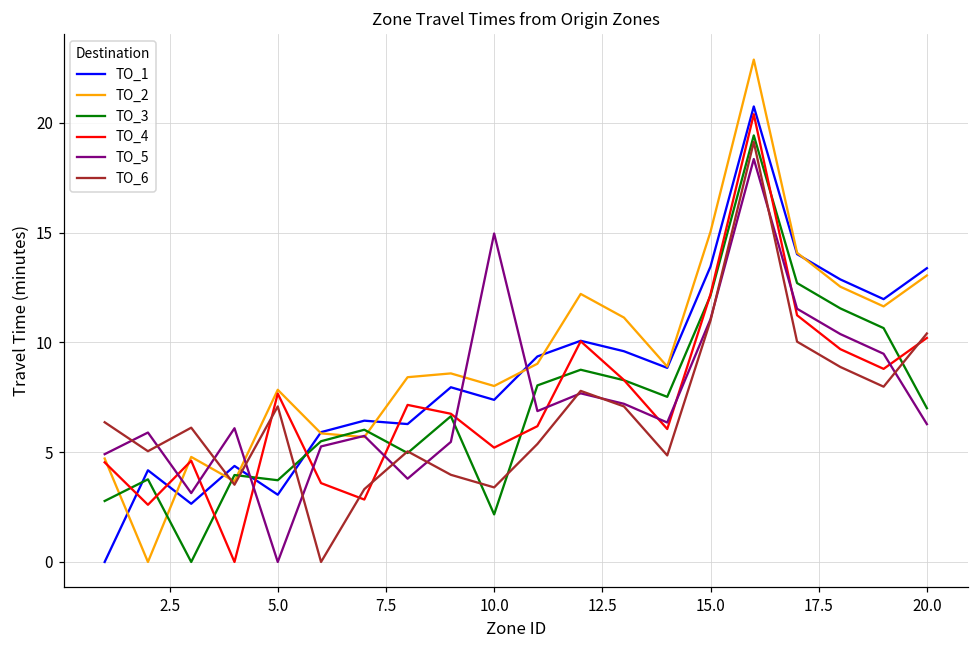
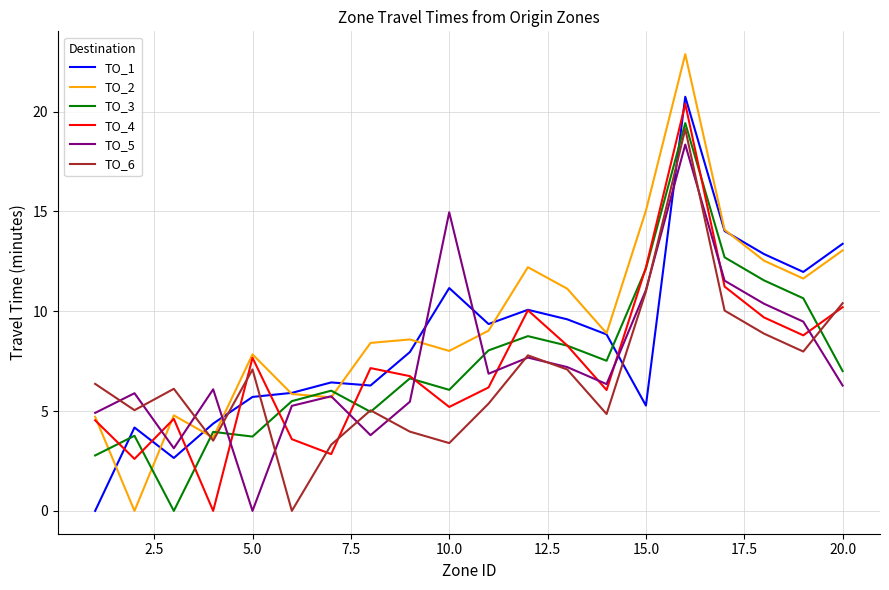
  {
    "TO_1": {
-     "5.0": 3.1,
-     "10.0": 7.4,
-     "15.0": 13.5,
+     "5.0": 5.7,
+     "10.0": 11.2,
+     "15.0": 5.3,
      "20.0": 13.4
    },
    "TO_2": {
      "5.0": 7.8,
      "10.0": 8.0,
      "15.0": 15.0,
      "20.0": 13.0
    },
    "TO_3": {
      "5.0": 3.7,
-     "10.0": 2.2,
+     "10.0": 6.1,
      "20.0": 7.0
    },
    "TO_4": {
      "5.0": 7.7,
      "10.0": 5.2,
      "20.0": 10.2
    },
    "TO_5": {
      "5.0": 0.0,
      "10.0": 15.0,
      "20.0": 6.3
    },
    "TO_6": {
      "5.0": 7.1,
      "10.0": 3.4,
      "20.0": 10.4
    }
  }
